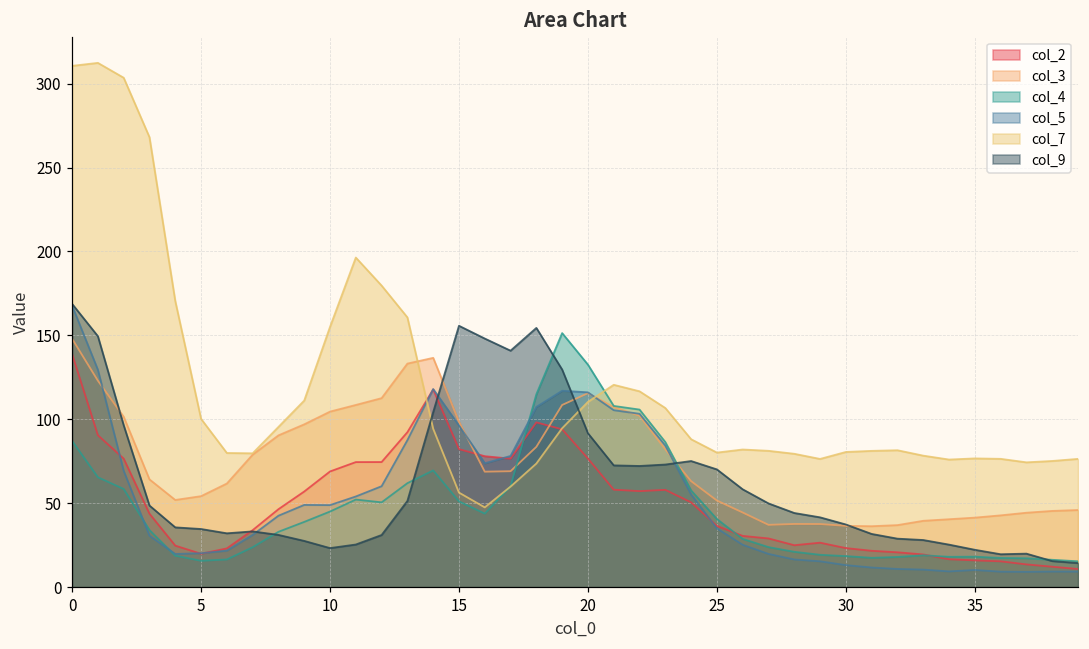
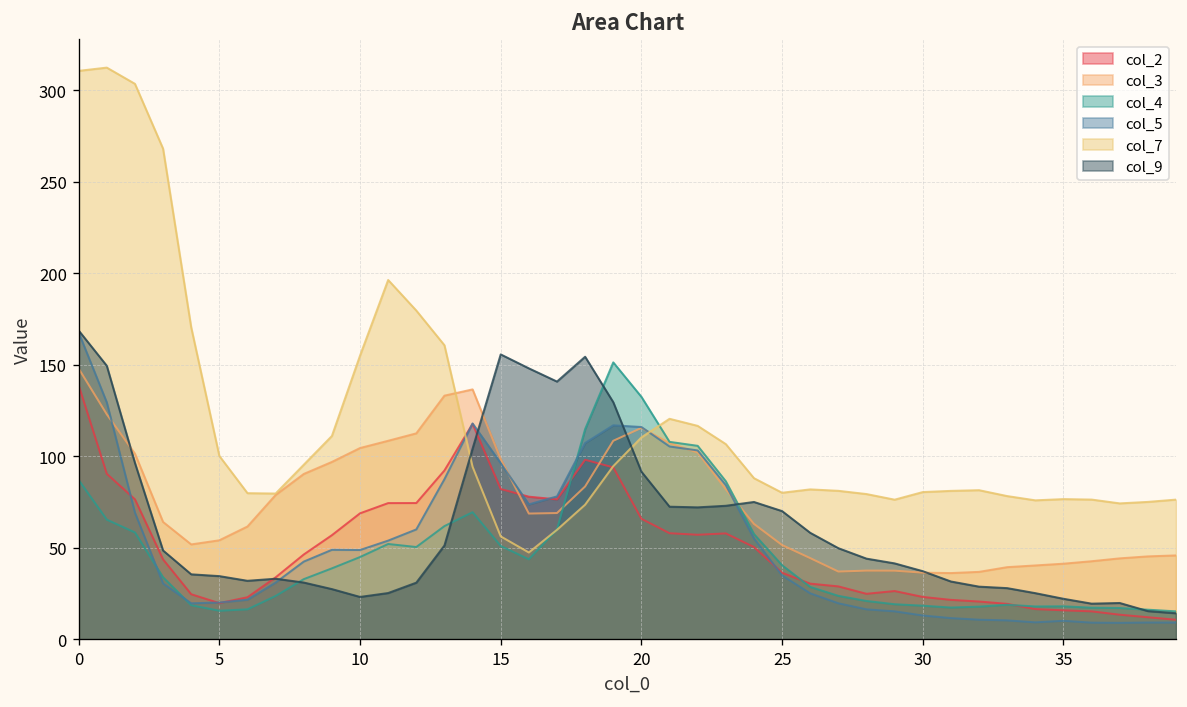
  {
    "col_2": {
      "0": 139,
      "10": 69,
      "15": 82,
-     "20": 77,
+     "20": 66,
      "30": 23,
      "35": 16
    },
    "col_9": {
      "5": 35,
      "10": 23,
      "15": 156,
      "20": 92,
      "25": 70,
      "35": 22
    }
  }
